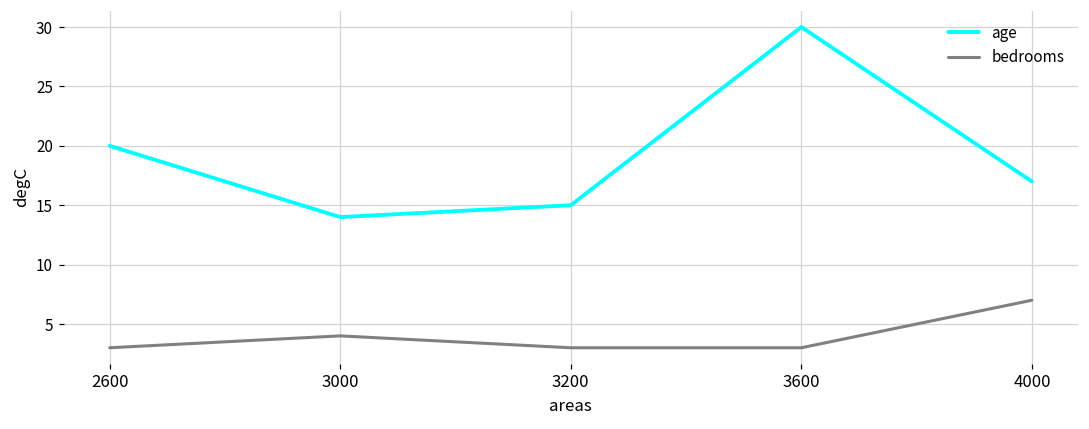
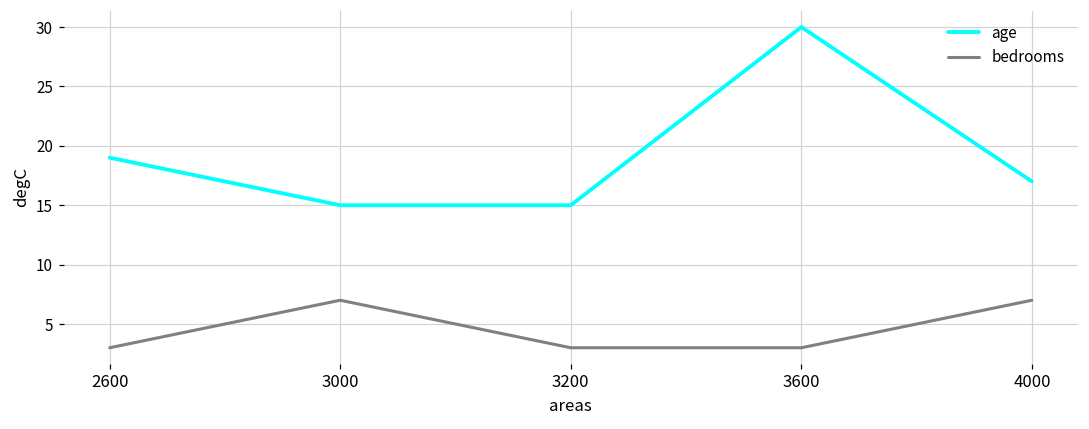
  {
    "age": {
-     "2600": 20,
-     "3000": 14,
+     "2600": 19,
+     "3000": 15,
      "3200": 15,
      "3600": 30,
      "4000": 17
    },
    "bedrooms": {
      "2600": 3,
-     "3000": 4,
+     "3000": 7,
      "3200": 3,
      "3600": 3,
      "4000": 7
    }
  }
